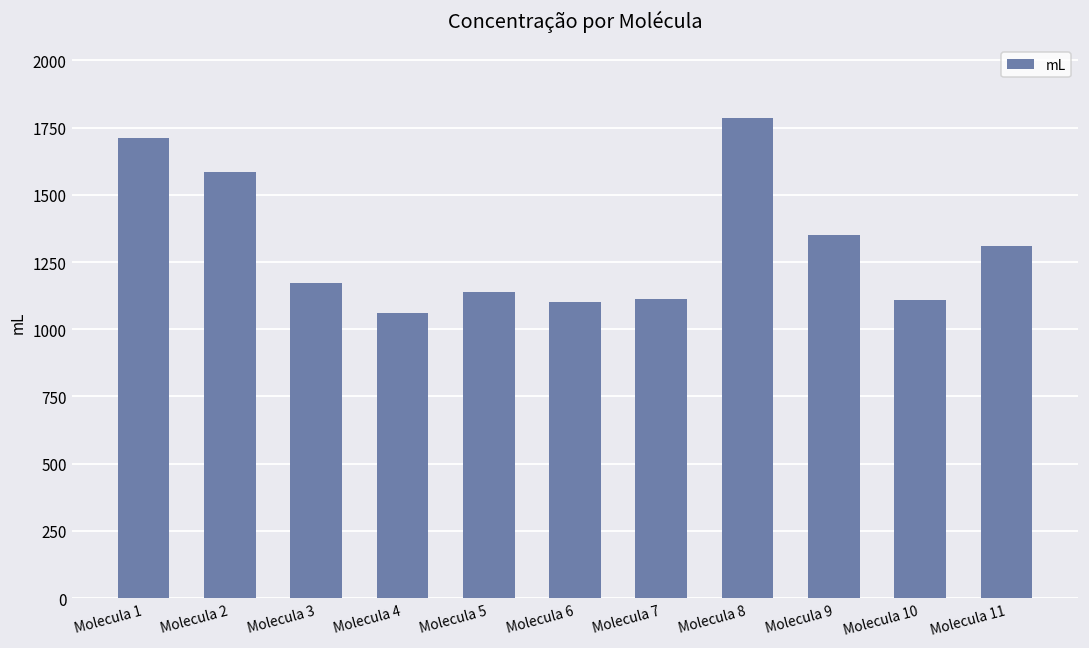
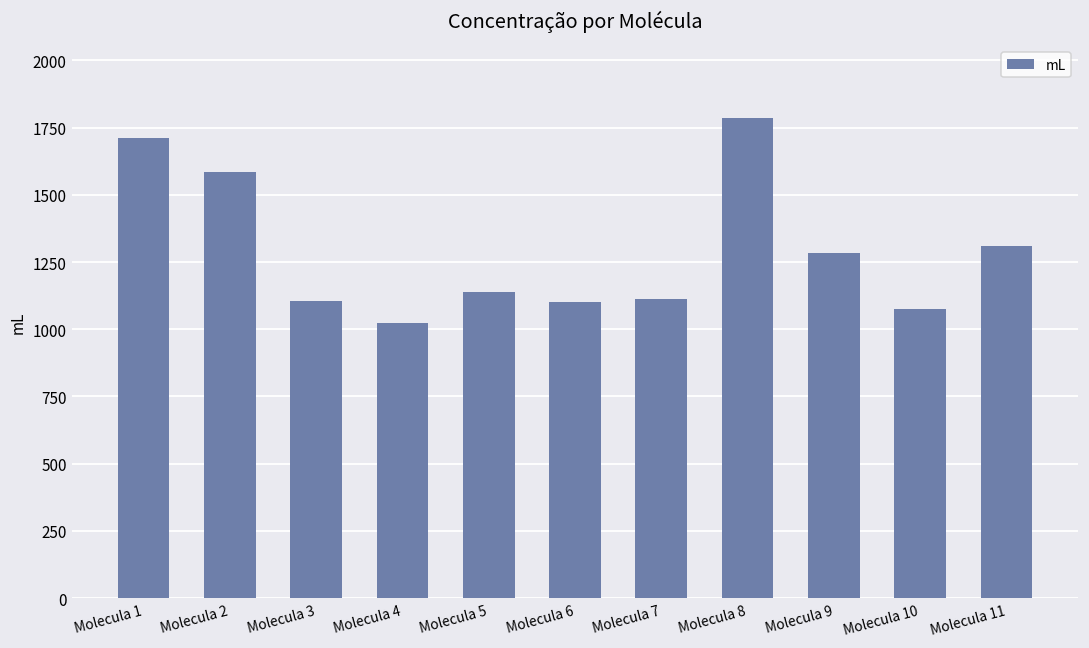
  {
    "Molecula 1": 1710,
    "Molecula 2": 1590,
-   "Molecula 3": 1170,
-   "Molecula 4": 1060,
+   "Molecula 3": 1110,
+   "Molecula 4": 1020,
    "Molecula 5": 1140,
    "Molecula 6": 1100,
    "Molecula 7": 1110,
    "Molecula 8": 1790,
-   "Molecula 9": 1350,
-   "Molecula 10": 1110,
+   "Molecula 9": 1290,
+   "Molecula 10": 1070,
    "Molecula 11": 1310
  }
